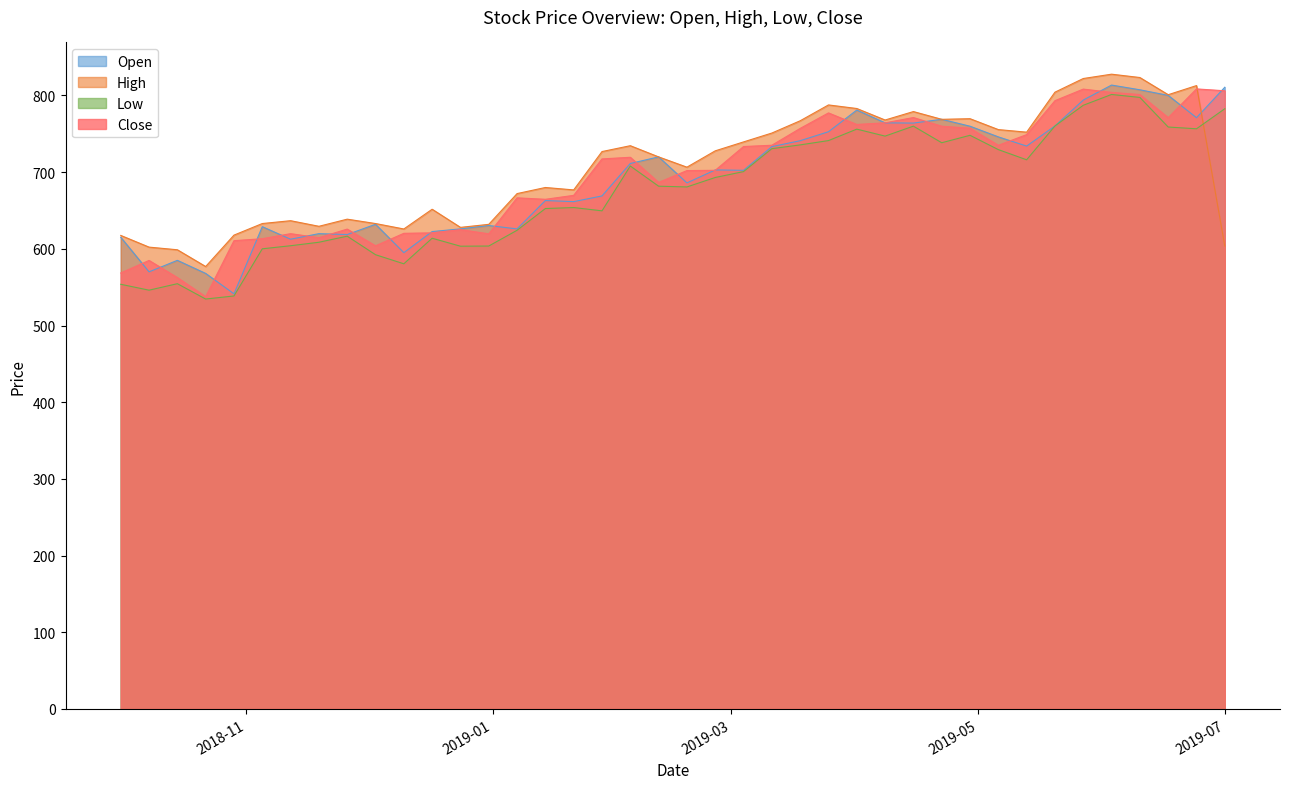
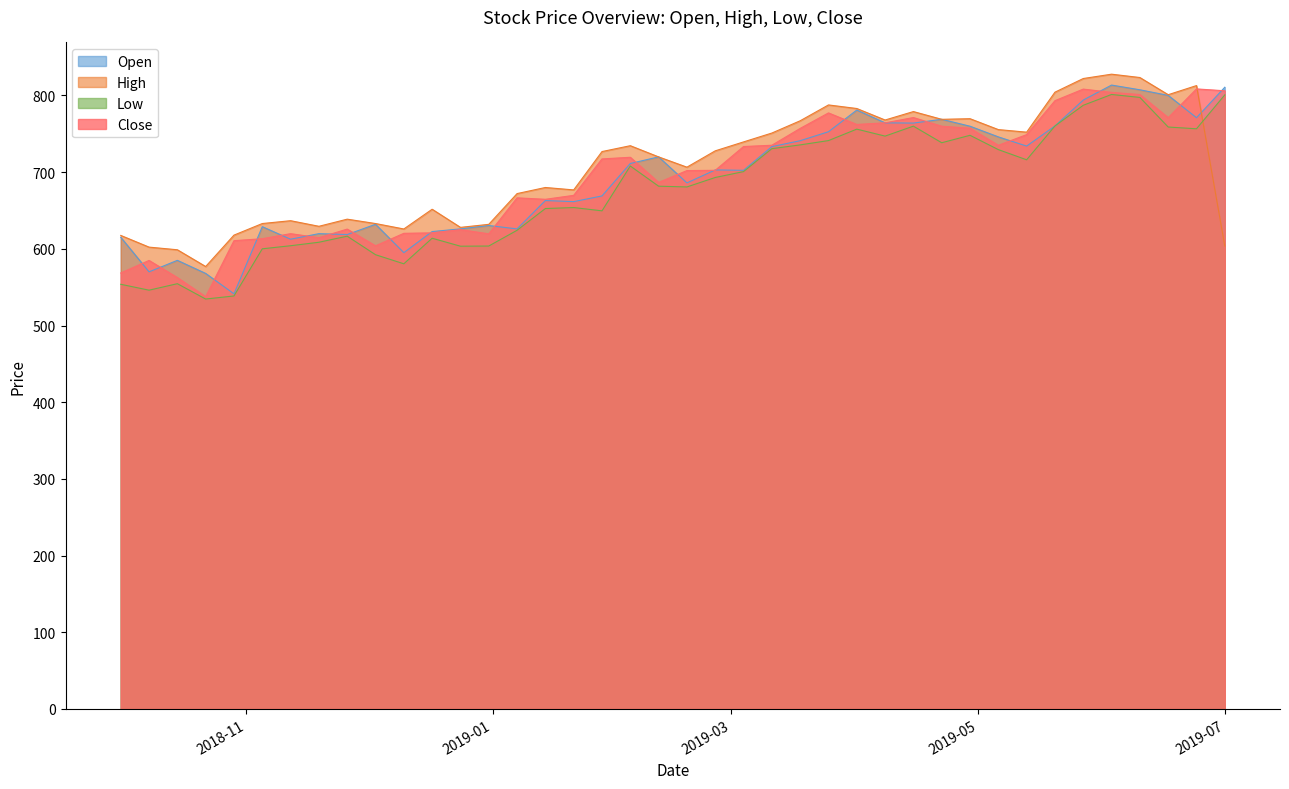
  {
    "Open": {
      "2019-07": 810
    },
    "High": {
      "2019-07": 600
    },
    "Low": {
-     "2019-07": 780
+     "2019-07": 800
    },
    "Close": {
      "2019-07": 810
    }
  }
